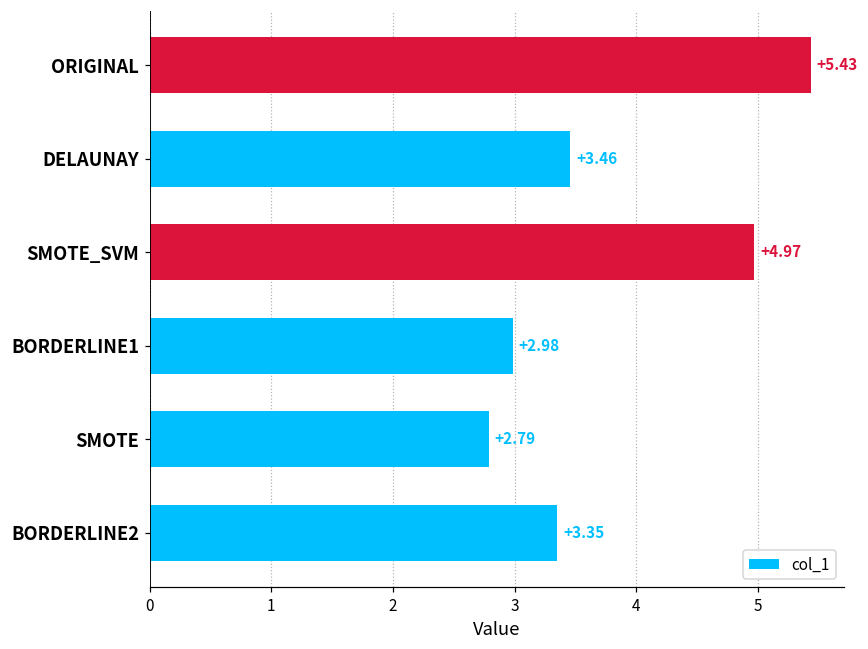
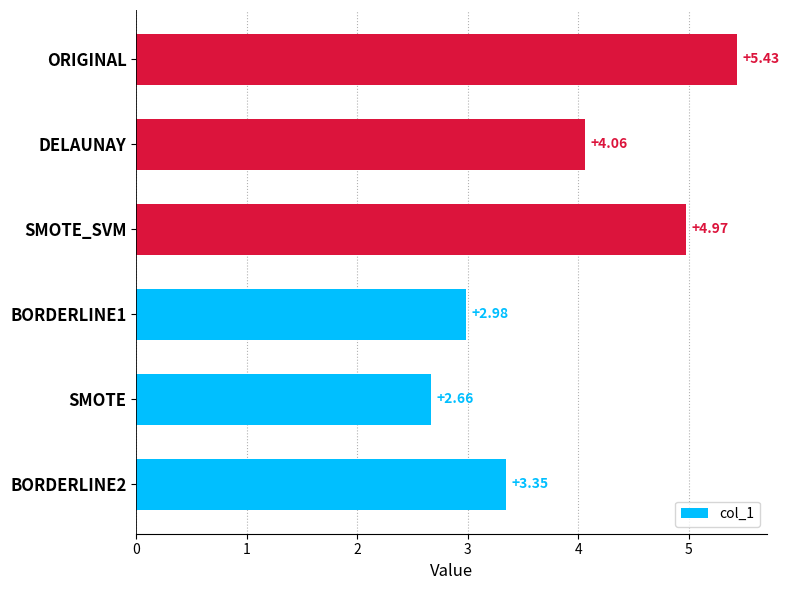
  {
    "ORIGINAL": "+5.43",
-   "DELAUNAY": "+3.46",
+   "DELAUNAY": "+4.06",
    "SMOTE_SVM": "+4.97",
    "BORDERLINE1": "+2.98",
-   "SMOTE": "+2.79",
+   "SMOTE": "+2.66",
    "BORDERLINE2": "+3.35"
  }
